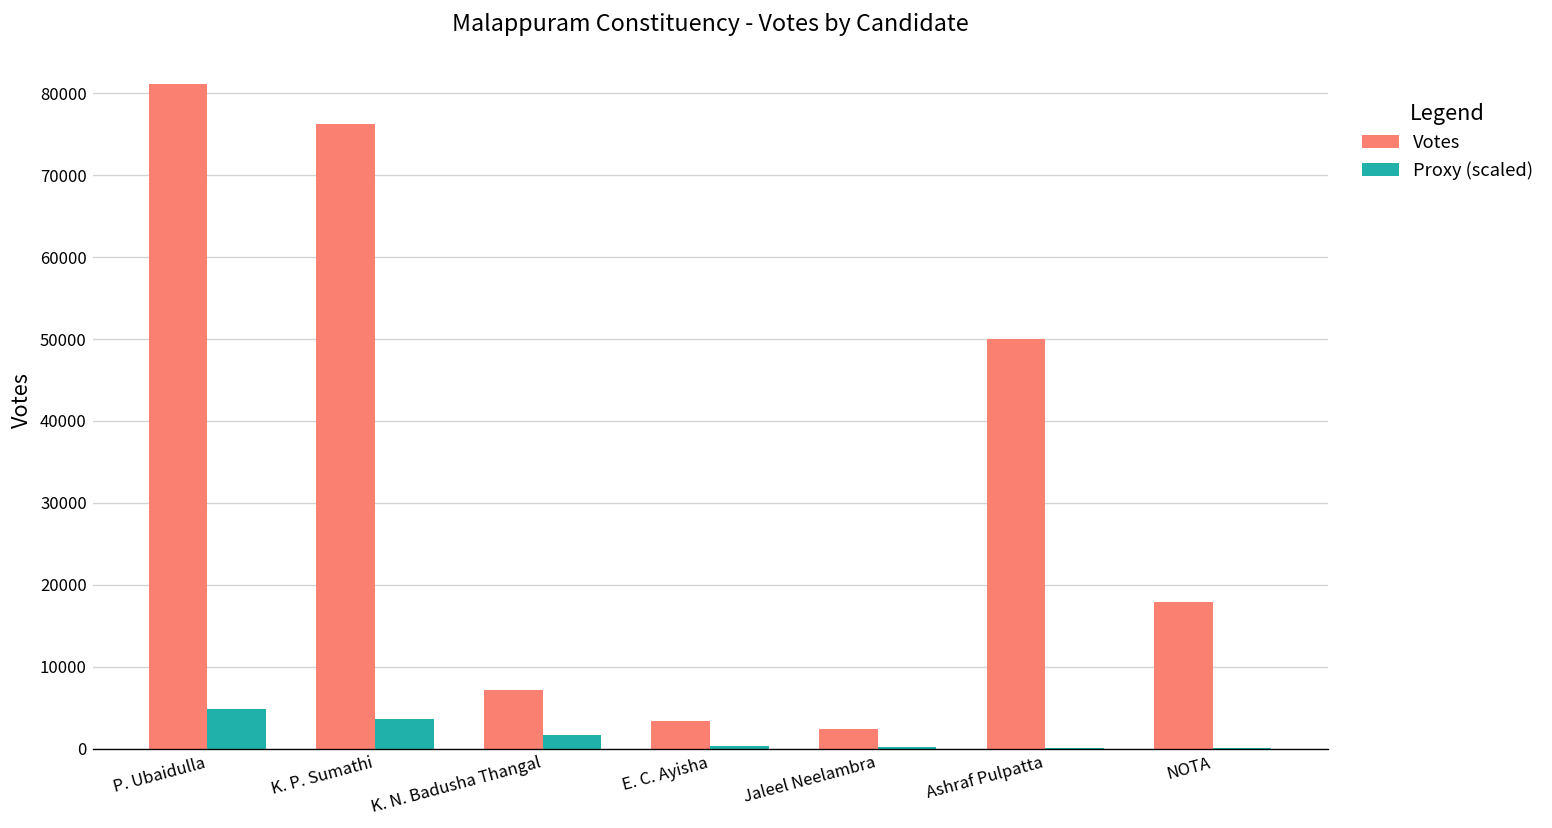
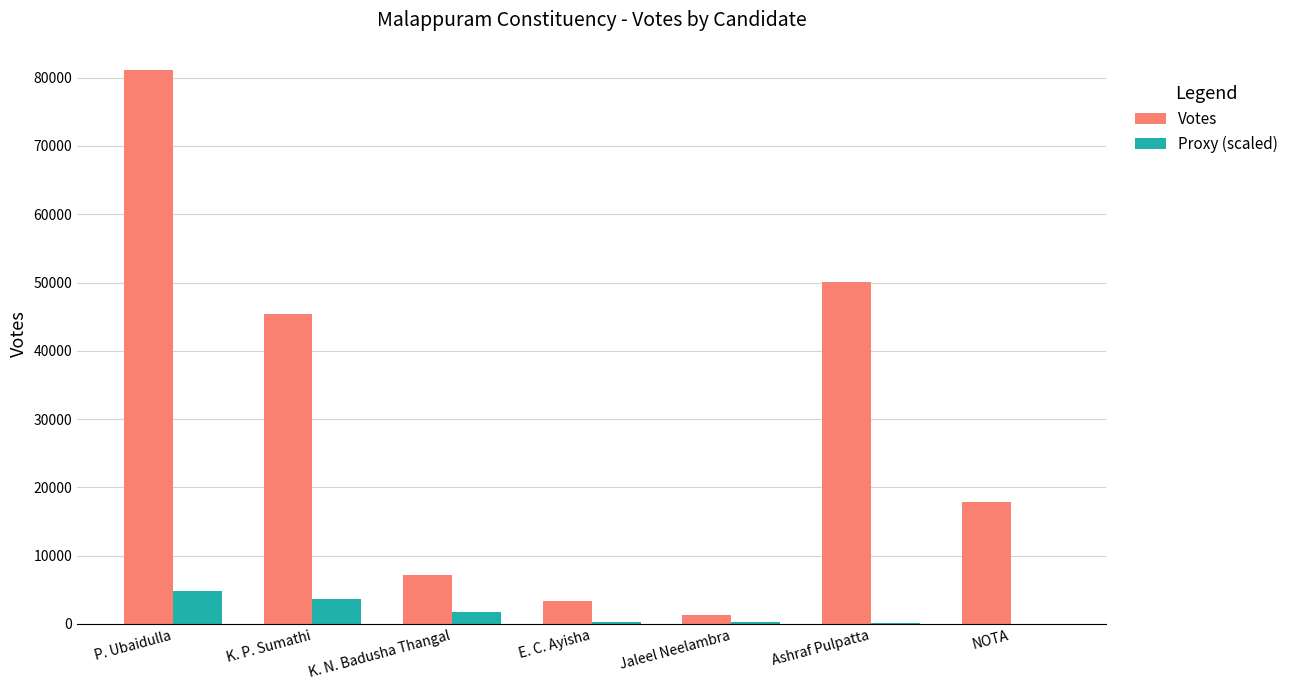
  {
    "Votes": {
      "P. Ubaidulla": 81000,
-     "K. P. Sumathi": 76000,
+     "K. P. Sumathi": 45000,
      "K. N. Badusha Thangal": 7000,
      "E. C. Ayisha": 3000,
-     "Jaleel Neelambra": 2000,
+     "Jaleel Neelambra": 1000,
      "Ashraf Pulpatta": 50000,
      "NOTA": 18000
    },
    "Proxy (scaled)": {
      "P. Ubaidulla": 5000,
      "K. P. Sumathi": 4000,
      "K. N. Badusha Thangal": 2000
    }
  }
